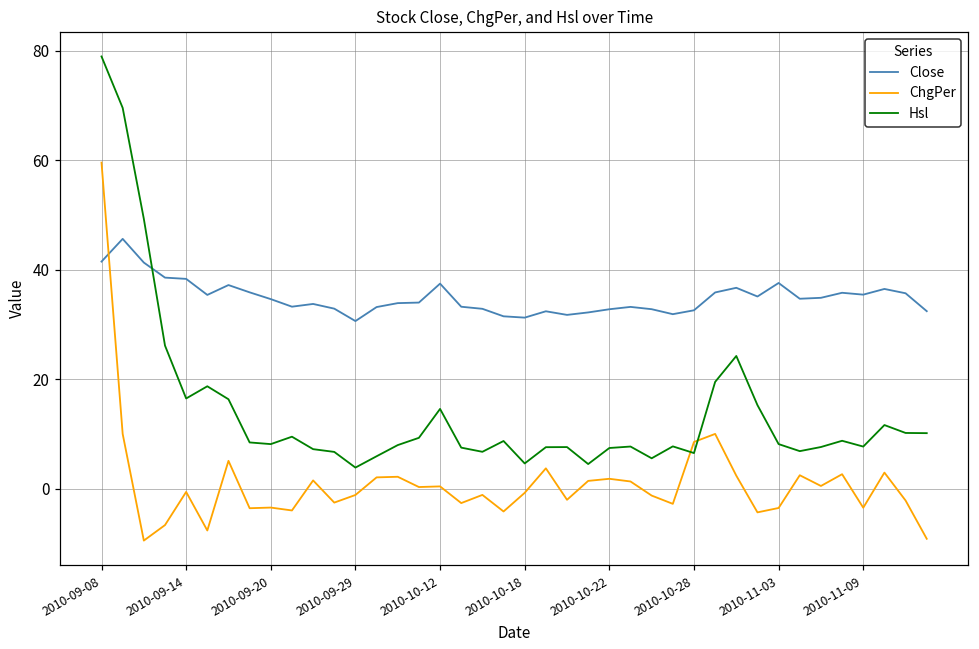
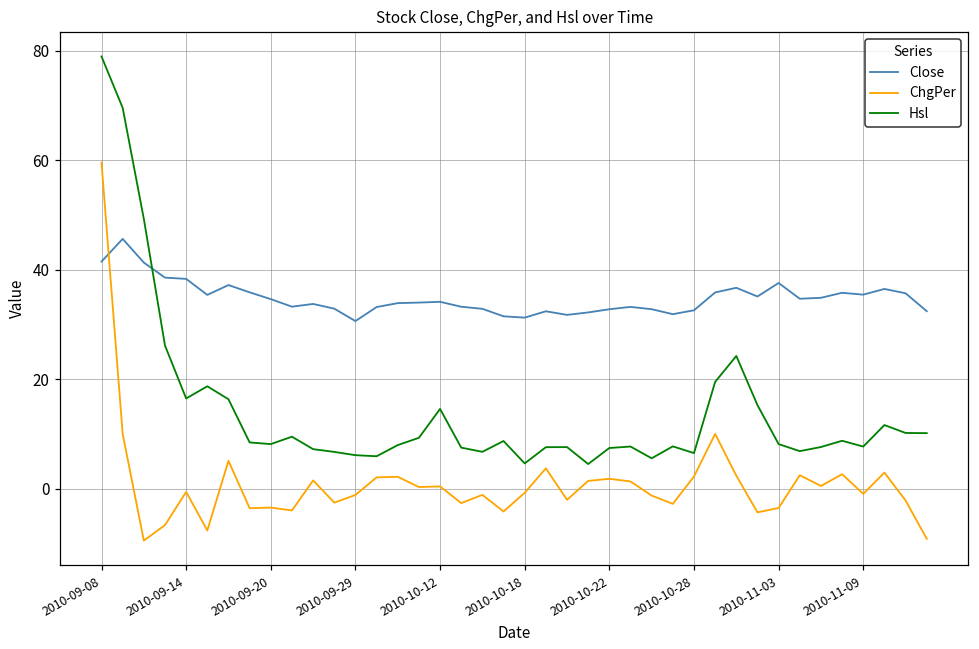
  {
    "Close": {
      "2010-09-08": 41,
      "2010-09-14": 38,
      "2010-09-20": 35,
      "2010-09-29": 31,
-     "2010-10-12": 37,
+     "2010-10-12": 34,
      "2010-10-18": 31,
      "2010-10-22": 33,
      "2010-10-28": 33,
      "2010-11-03": 38,
      "2010-11-09": 35
    },
    "ChgPer": {
      "2010-09-08": 60,
      "2010-09-14": -1,
      "2010-09-20": -3,
      "2010-09-29": -1,
      "2010-10-12": 0,
      "2010-10-18": -1,
      "2010-10-22": 2,
-     "2010-10-28": 9,
+     "2010-10-28": 2,
      "2010-11-03": -4,
-     "2010-11-09": -3
+     "2010-11-09": -1
    },
    "Hsl": {
      "2010-09-08": 79,
      "2010-09-14": 16,
      "2010-09-20": 8,
-     "2010-09-29": 4,
+     "2010-09-29": 6,
      "2010-10-12": 15,
      "2010-10-18": 5,
      "2010-10-22": 7,
      "2010-10-28": 7,
      "2010-11-03": 8,
      "2010-11-09": 8
    }
  }
